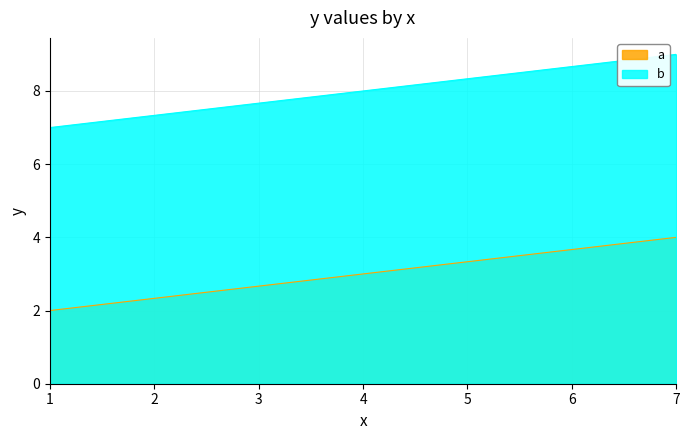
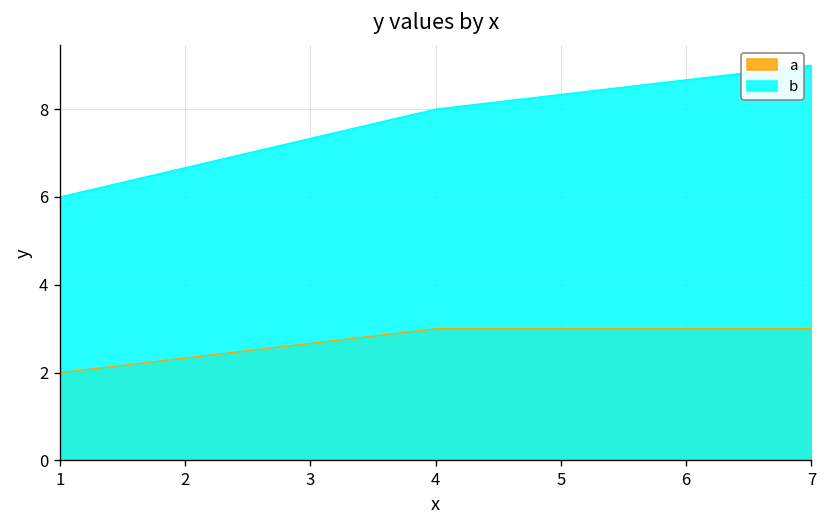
  {
    "a": {
      "1": 2,
      "4": 3,
-     "7": 4
+     "7": 3
    },
    "b": {
-     "1": 7,
+     "1": 6,
      "4": 8,
      "7": 9
    }
  }
